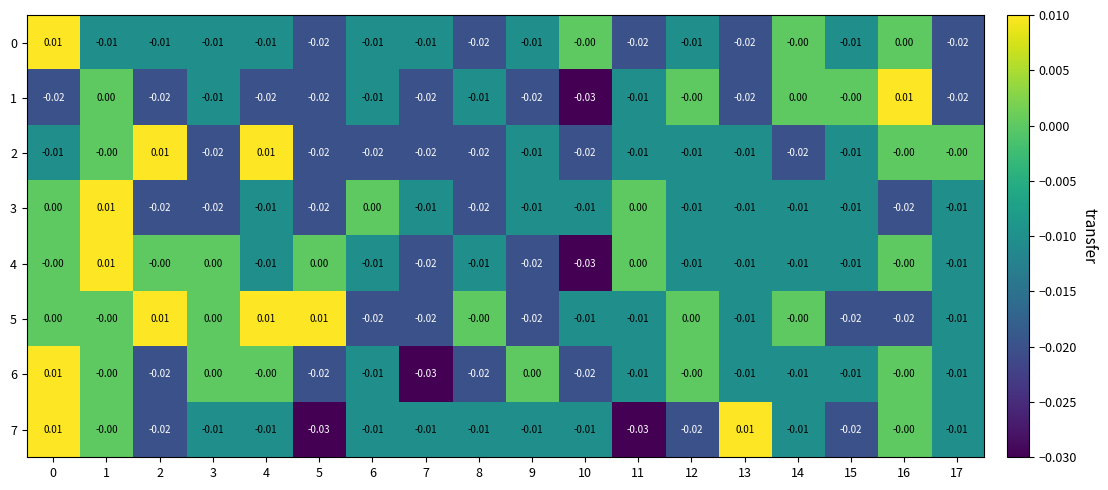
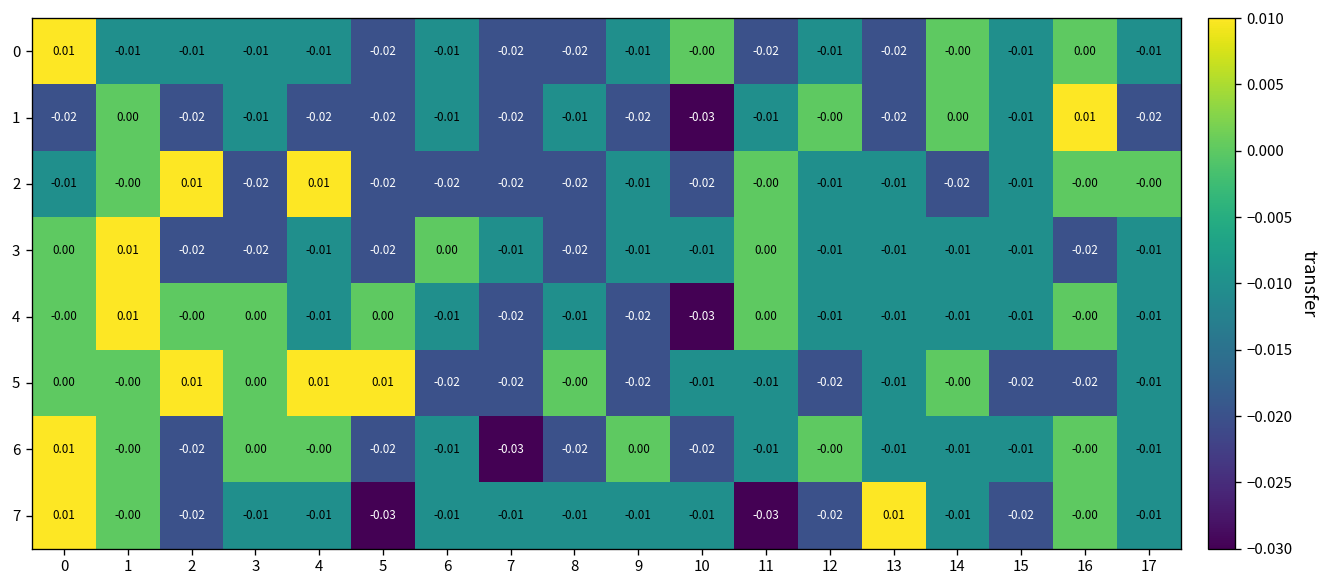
  {
    "0": {
      "0": 0.01,
      "1": -0.01,
      "2": -0.01,
      "3": -0.01,
      "4": -0.01,
      "5": -0.02,
      "6": -0.01,
-     "7": -0.01,
+     "7": -0.02,
      "8": -0.02,
      "9": -0.01,
      "10": -0.00,
      "11": -0.02,
      "12": -0.01,
      "13": -0.02,
      "14": -0.00,
      "15": -0.01,
      "16": 0.00,
-     "17": -0.02
+     "17": -0.01
    },
    "1": {
      "0": -0.02,
      "1": 0.00,
      "2": -0.02,
      "3": -0.01,
      "4": -0.02,
      "5": -0.02,
      "6": -0.01,
      "7": -0.02,
      "8": -0.01,
      "9": -0.02,
      "10": -0.03,
      "11": -0.01,
      "12": -0.00,
      "13": -0.02,
      "14": 0.00,
-     "15": -0.00,
+     "15": -0.01,
      "16": 0.01,
      "17": -0.02
    },
    "2": {
      "0": -0.01,
      "1": -0.00,
      "2": 0.01,
      "3": -0.02,
      "4": 0.01,
      "5": -0.02,
      "6": -0.02,
      "7": -0.02,
      "8": -0.02,
      "9": -0.01,
      "10": -0.02,
-     "11": -0.01,
+     "11": -0.00,
      "12": -0.01,
      "13": -0.01,
      "14": -0.02,
      "15": -0.01,
      "16": -0.00,
      "17": -0.00
    },
    "3": {
      "0": 0.00,
      "1": 0.01,
      "2": -0.02,
      "3": -0.02,
      "4": -0.01,
      "5": -0.02,
      "6": 0.00,
      "7": -0.01,
      "8": -0.02,
      "9": -0.01,
      "10": -0.01,
      "11": 0.00,
      "12": -0.01,
      "13": -0.01,
      "14": -0.01,
      "15": -0.01,
      "16": -0.02,
      "17": -0.01
    },
    "4": {
      "0": -0.00,
      "1": 0.01,
      "2": -0.00,
      "3": 0.00,
      "4": -0.01,
      "5": 0.00,
      "6": -0.01,
      "7": -0.02,
      "8": -0.01,
      "9": -0.02,
      "10": -0.03,
      "11": 0.00,
      "12": -0.01,
      "13": -0.01,
      "14": -0.01,
      "15": -0.01,
      "16": -0.00,
      "17": -0.01
    },
    "5": {
      "0": 0.00,
      "1": -0.00,
      "2": 0.01,
      "3": 0.00,
      "4": 0.01,
      "5": 0.01,
      "6": -0.02,
      "7": -0.02,
      "8": -0.00,
      "9": -0.02,
      "10": -0.01,
      "11": -0.01,
-     "12": 0.00,
+     "12": -0.02,
      "13": -0.01,
      "14": -0.00,
      "15": -0.02,
      "16": -0.02,
      "17": -0.01
    },
    "6": {
      "0": 0.01,
      "1": -0.00,
      "2": -0.02,
      "3": 0.00,
      "4": -0.00,
      "5": -0.02,
      "6": -0.01,
      "7": -0.03,
      "8": -0.02,
      "9": 0.00,
      "10": -0.02,
      "11": -0.01,
      "12": -0.00,
      "13": -0.01,
      "14": -0.01,
      "15": -0.01,
      "16": -0.00,
      "17": -0.01
    },
    "7": {
      "0": 0.01,
      "1": -0.00,
      "2": -0.02,
      "3": -0.01,
      "4": -0.01,
      "5": -0.03,
      "6": -0.01,
      "7": -0.01,
      "8": -0.01,
      "9": -0.01,
      "10": -0.01,
      "11": -0.03,
      "12": -0.02,
      "13": 0.01,
      "14": -0.01,
      "15": -0.02,
      "16": -0.00,
      "17": -0.01
    }
  }
